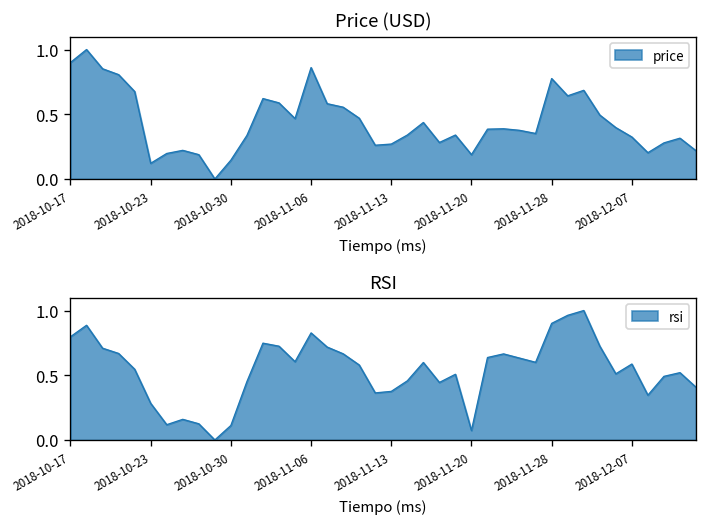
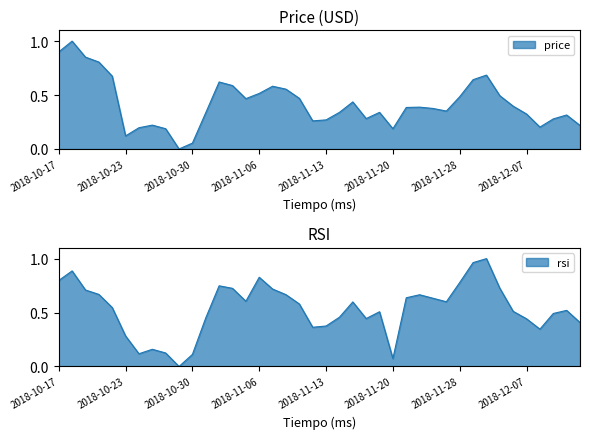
  {
    "Price (USD)": {
      "2018-10-23": 0.12,
-     "2018-10-30": 0.15,
-     "2018-11-06": 0.86,
+     "2018-10-30": 0.05,
+     "2018-11-06": 0.52,
      "2018-11-13": 0.27,
      "2018-11-20": 0.19,
-     "2018-11-28": 0.78,
+     "2018-11-28": 0.48,
      "2018-12-07": 0.32
    },
    "RSI": {
      "2018-10-23": 0.28,
      "2018-10-30": 0.11,
      "2018-11-06": 0.83,
      "2018-11-13": 0.38,
      "2018-11-20": 0.07,
-     "2018-11-28": 0.90,
-     "2018-12-07": 0.59
+     "2018-11-28": 0.78,
+     "2018-12-07": 0.44
    }
  }
